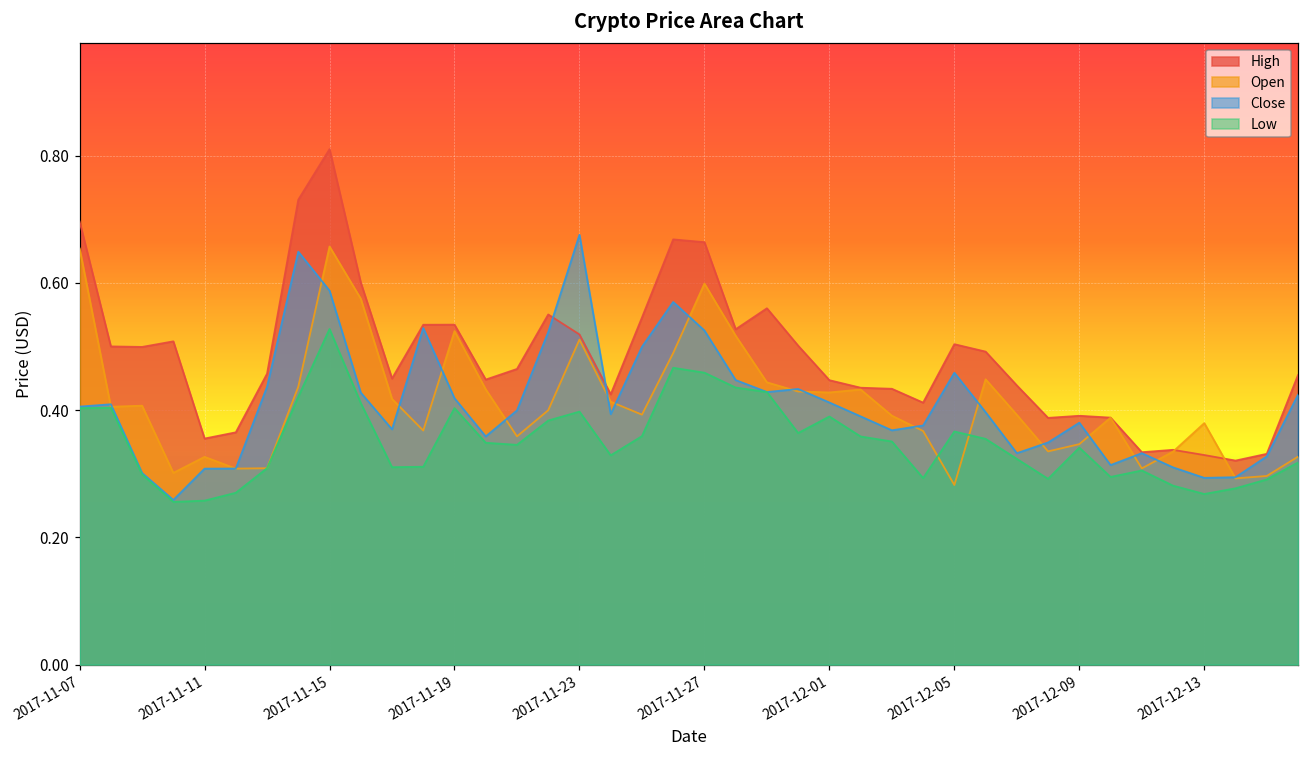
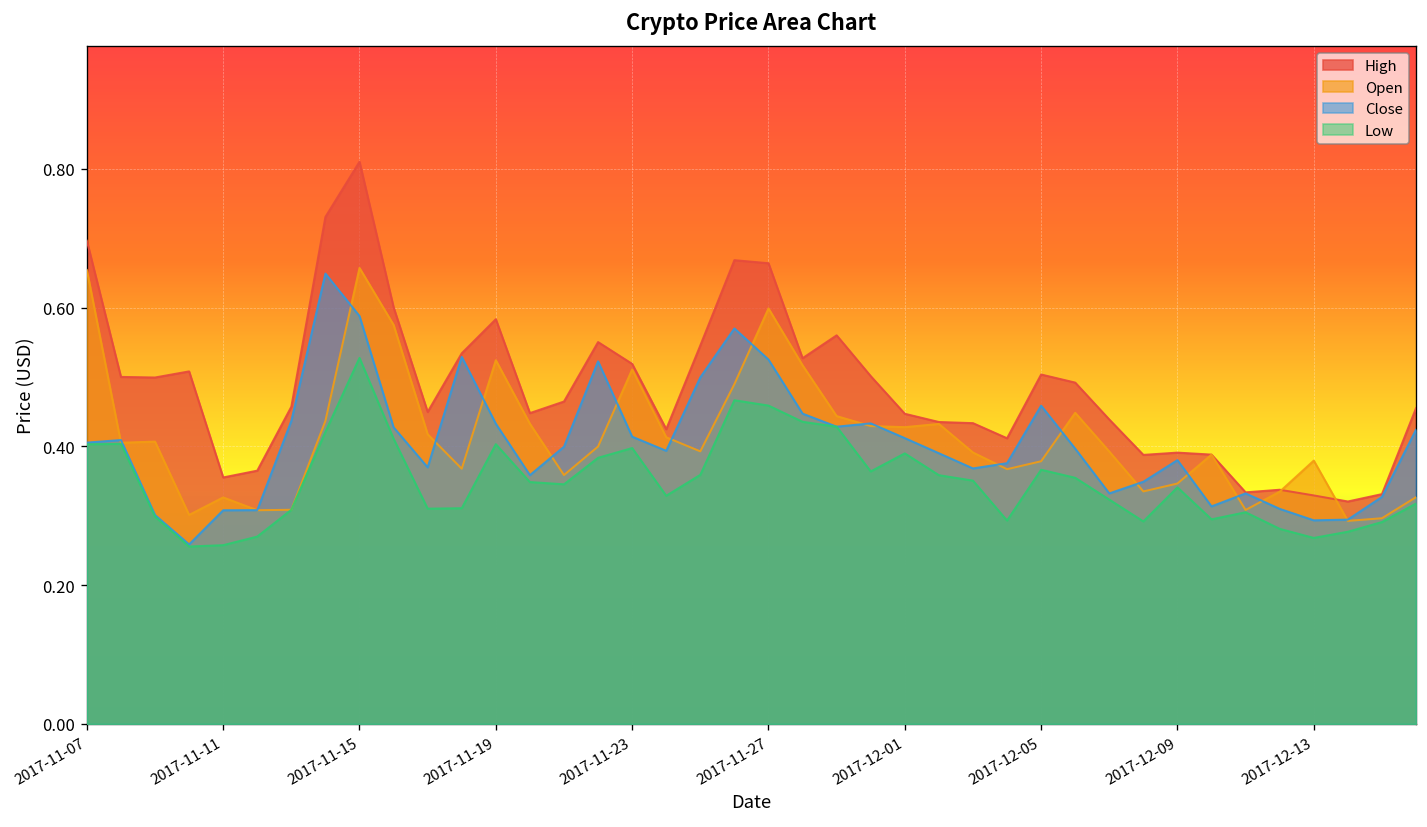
  {
    "High": {
      "2017-11-07": 0.70,
      "2017-11-11": 0.36,
      "2017-11-15": 0.81,
-     "2017-11-19": 0.53,
+     "2017-11-19": 0.58,
      "2017-11-23": 0.52,
      "2017-11-27": 0.66,
      "2017-12-01": 0.45,
      "2017-12-05": 0.50,
      "2017-12-09": 0.39,
      "2017-12-13": 0.33
    },
    "Open": {
      "2017-11-07": 0.65,
      "2017-11-11": 0.33,
      "2017-11-15": 0.66,
      "2017-11-19": 0.52,
      "2017-11-23": 0.51,
      "2017-11-27": 0.60,
      "2017-12-01": 0.43,
-     "2017-12-05": 0.28,
+     "2017-12-05": 0.38,
      "2017-12-09": 0.35,
      "2017-12-13": 0.38
    },
    "Close": {
      "2017-11-11": 0.31,
      "2017-11-15": 0.59,
-     "2017-11-19": 0.42,
-     "2017-11-23": 0.68,
+     "2017-11-19": 0.43,
+     "2017-11-23": 0.41,
      "2017-11-27": 0.53,
      "2017-12-01": 0.41,
      "2017-12-05": 0.46,
      "2017-12-09": 0.38,
      "2017-12-13": 0.29
    },
    "Low": {
      "2017-11-11": 0.26,
      "2017-11-15": 0.53,
      "2017-11-19": 0.40,
      "2017-11-23": 0.40,
      "2017-11-27": 0.46,
      "2017-12-01": 0.39,
      "2017-12-05": 0.37,
      "2017-12-09": 0.34,
      "2017-12-13": 0.27
    }
  }
